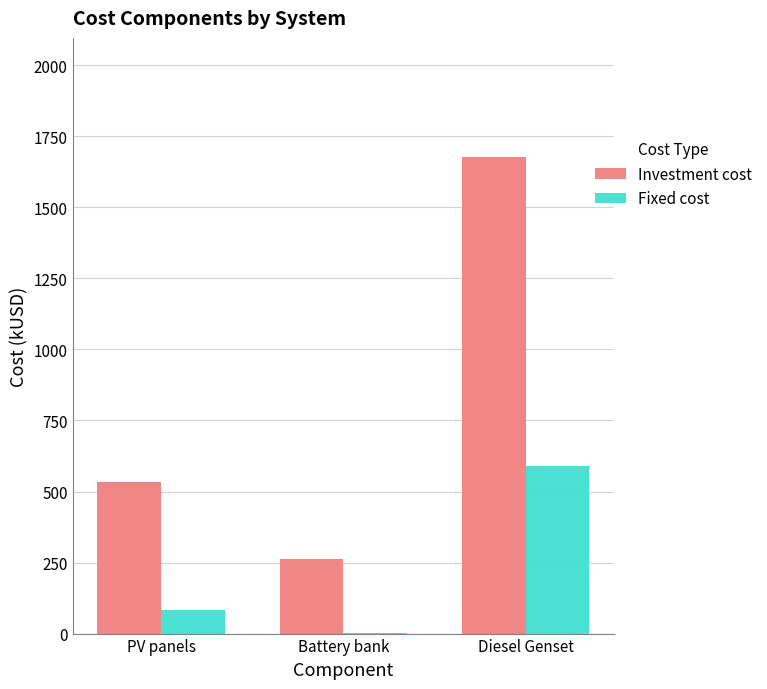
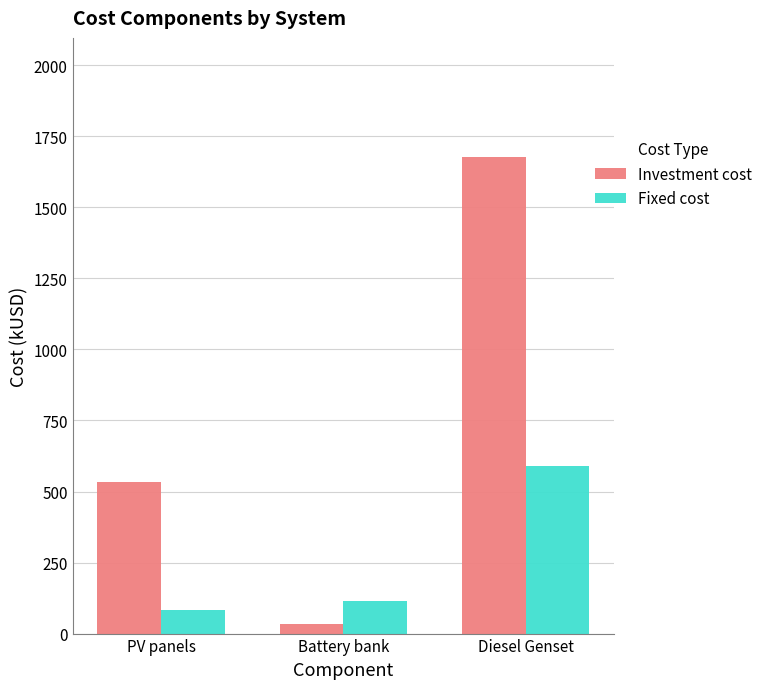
  {
    "Investment cost": {
      "PV panels": 540,
-     "Battery bank": 260,
+     "Battery bank": 30,
      "Diesel Genset": 1680
    },
    "Fixed cost": {
      "PV panels": 80,
-     "Battery bank": 0,
+     "Battery bank": 110,
      "Diesel Genset": 590
    }
  }
